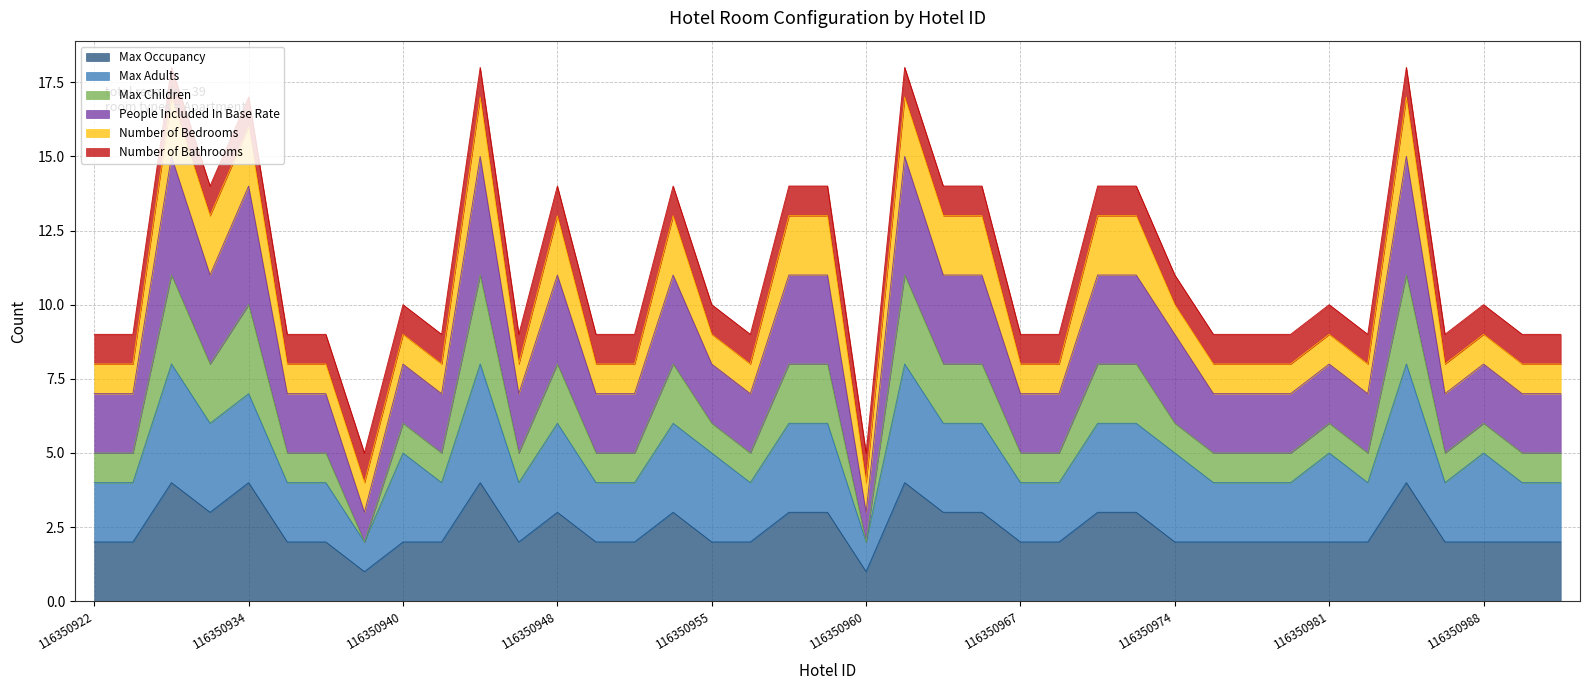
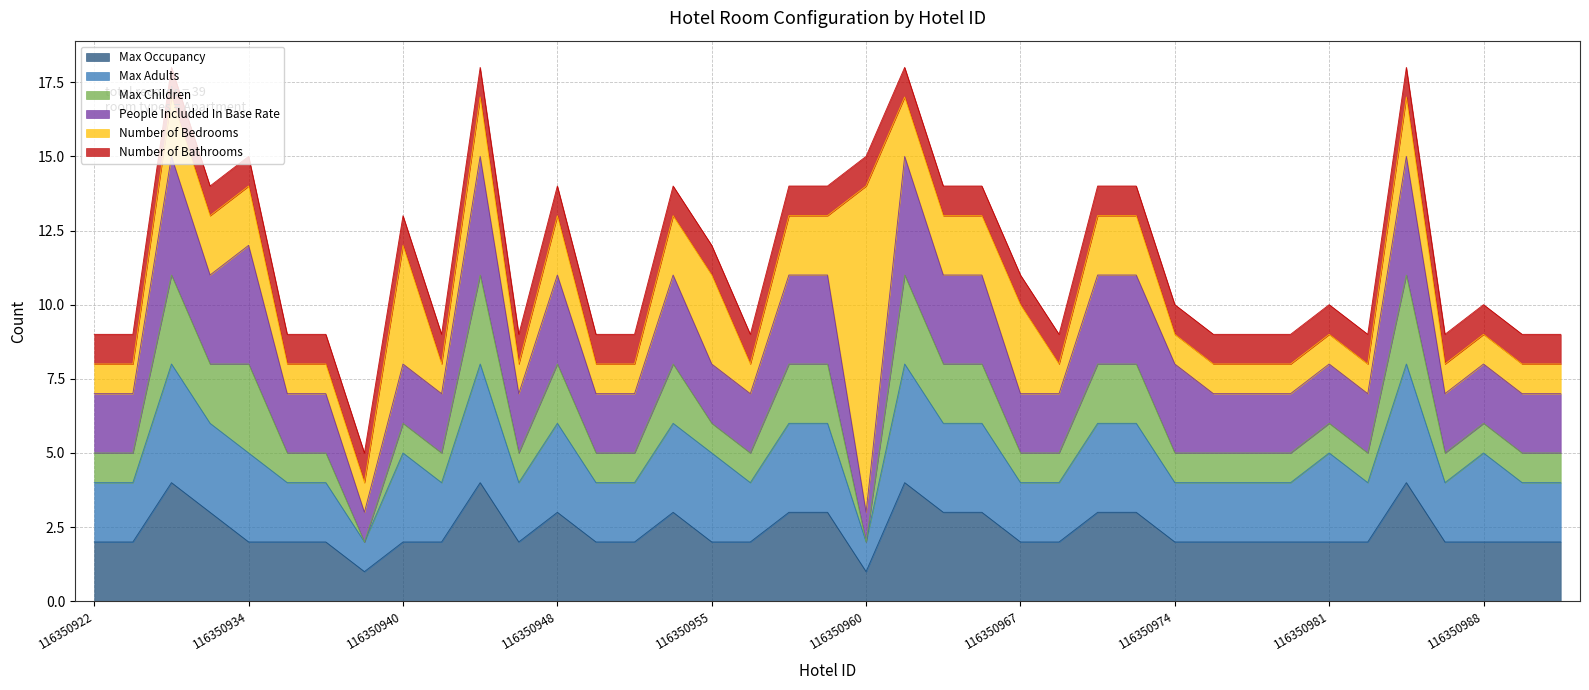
  {
    "Max Occupancy": {
      "116350922": 2,
-     "116350934": 4,
+     "116350934": 2,
      "116350940": 2,
      "116350948": 3,
      "116350955": 2,
      "116350960": 1,
      "116350967": 2,
      "116350974": 2,
      "116350981": 2,
      "116350988": 2
    },
    "Max Adults": {
      "116350922": 2,
      "116350934": 3,
      "116350940": 3,
      "116350948": 3,
      "116350955": 3,
      "116350967": 2,
-     "116350974": 3,
+     "116350974": 2,
      "116350981": 3,
      "116350988": 3
    },
    "Max Children": {
      "116350922": 1,
      "116350934": 3,
      "116350940": 1,
      "116350948": 2,
      "116350955": 1,
      "116350967": 1,
      "116350974": 1,
      "116350981": 1,
      "116350988": 1
    },
    "People Included In Base Rate": {
      "116350922": 2,
      "116350934": 4,
      "116350940": 2,
      "116350948": 3,
      "116350955": 2,
      "116350960": 1,
      "116350967": 2,
      "116350974": 3,
      "116350981": 2,
      "116350988": 2
    },
    "Number of Bedrooms": {
      "116350922": 1,
-     "116350940": 1,
+     "116350940": 4,
      "116350948": 2,
-     "116350955": 1,
-     "116350960": 1,
-     "116350967": 1,
+     "116350955": 3,
+     "116350960": 11,
+     "116350967": 3,
      "116350974": 1,
      "116350981": 1,
      "116350988": 1
    },
    "Number of Bathrooms": {
      "116350922": 1,
      "116350940": 1,
      "116350948": 1,
      "116350955": 1,
      "116350960": 1,
      "116350967": 1,
      "116350974": 1,
      "116350981": 1,
      "116350988": 1
    }
  }
